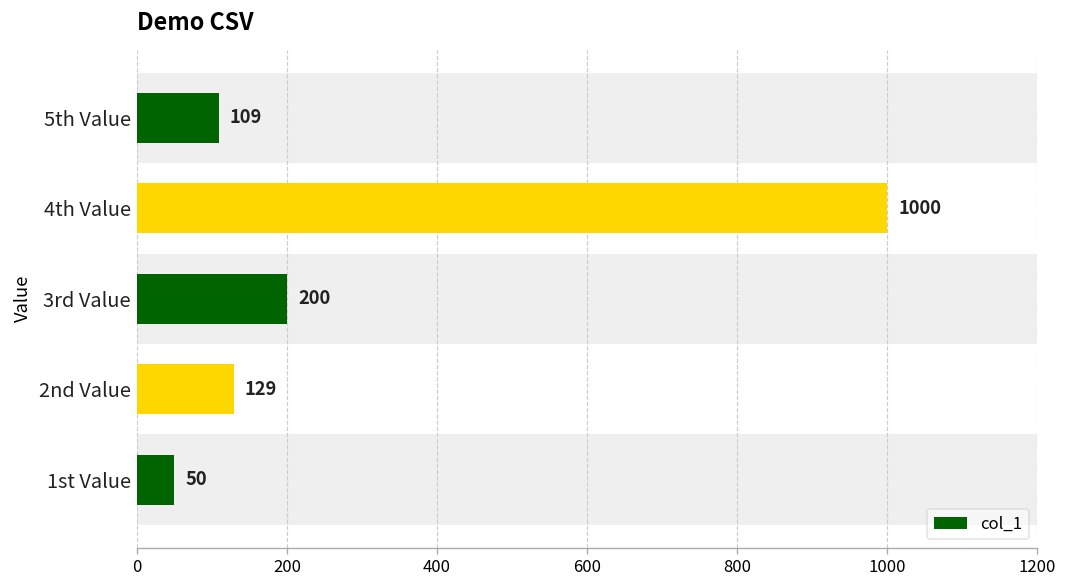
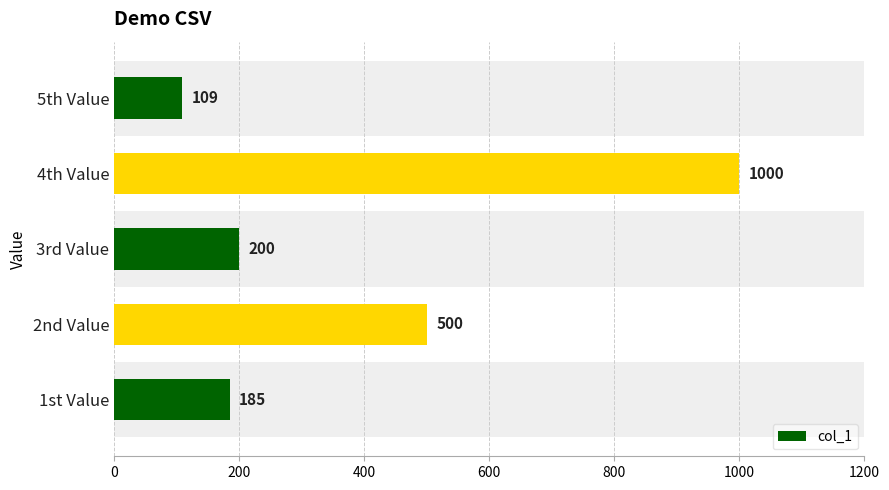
  {
    "5th Value": 109,
    "4th Value": 1000,
    "3rd Value": 200,
-   "2nd Value": 129,
-   "1st Value": 50
+   "2nd Value": 500,
+   "1st Value": 185
  }
